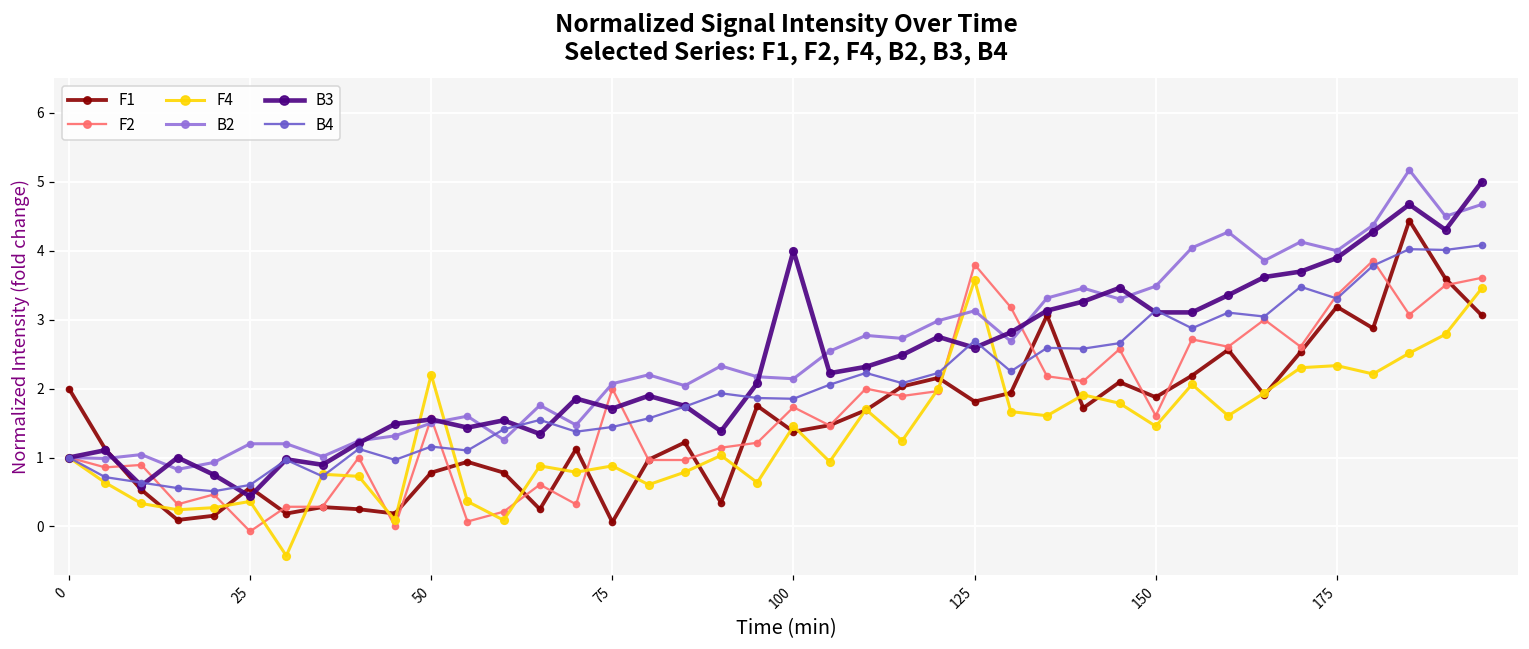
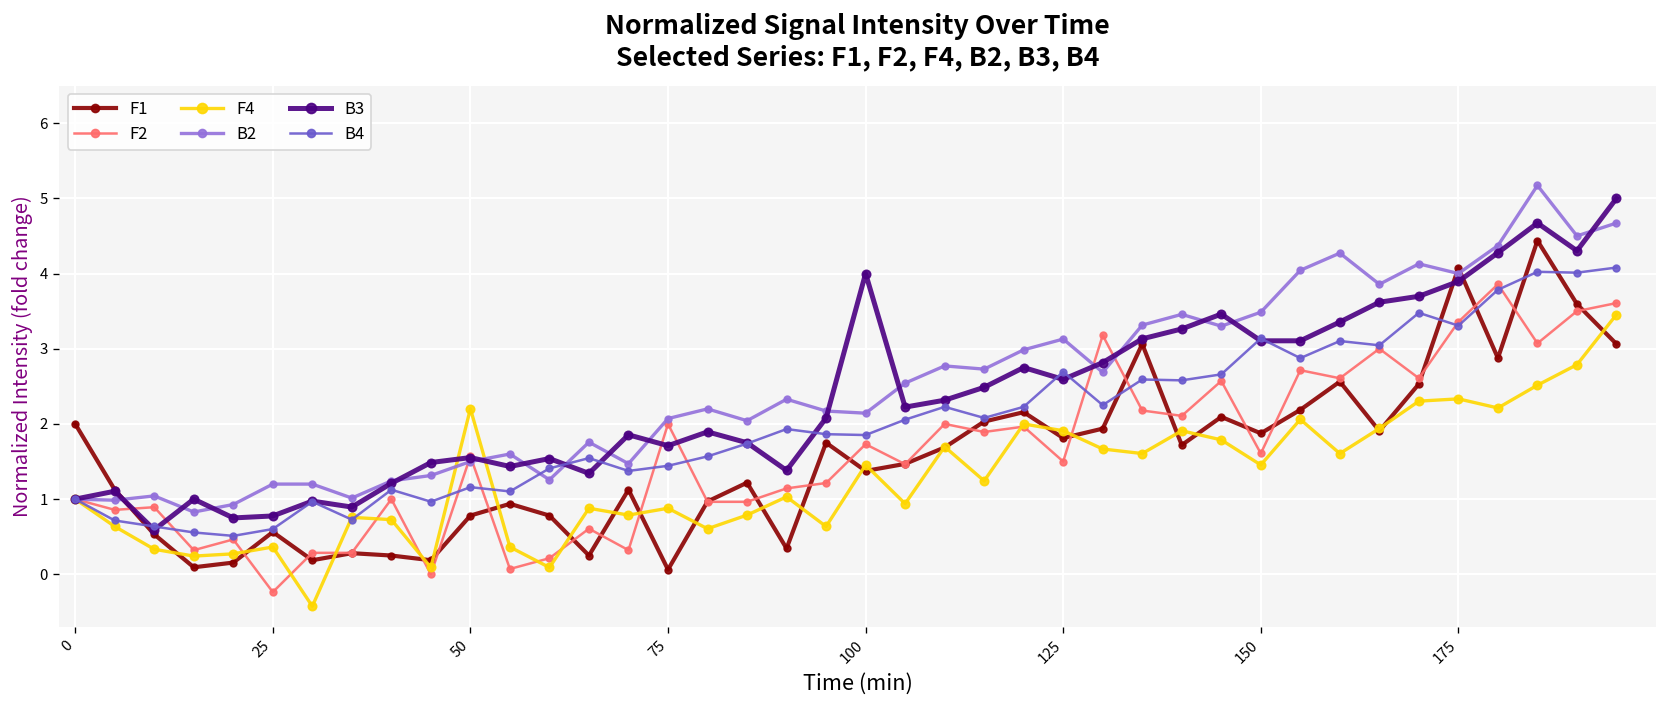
  {
    "F1": {
      "0": 2.0,
      "50": 0.8,
      "75": 0.1,
      "100": 1.4,
      "125": 1.8,
      "150": 1.9,
-     "175": 3.2
+     "175": 4.1
    },
    "F2": {
-     "25": -0.1,
+     "25": -0.2,
      "75": 2.0,
      "100": 1.7,
-     "125": 3.8,
+     "125": 1.5,
      "150": 1.6,
      "175": 3.4
    },
    "F4": {
      "25": 0.4,
      "50": 2.2,
      "75": 0.9,
      "100": 1.5,
-     "125": 3.6,
+     "125": 1.9,
      "150": 1.5,
      "175": 2.3
    },
    "B3": {
-     "25": 0.4,
+     "25": 0.8,
      "75": 1.7,
      "100": 4.0,
      "125": 2.6,
      "175": 3.9
    }
  }
